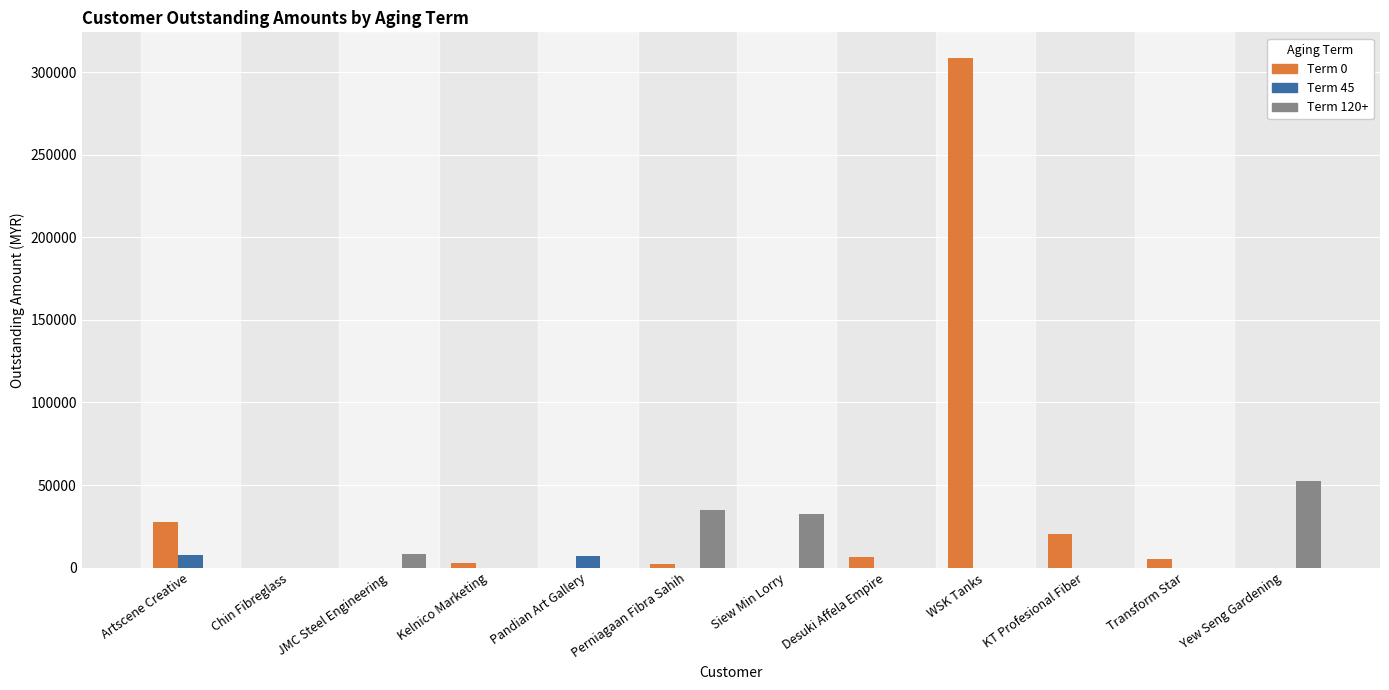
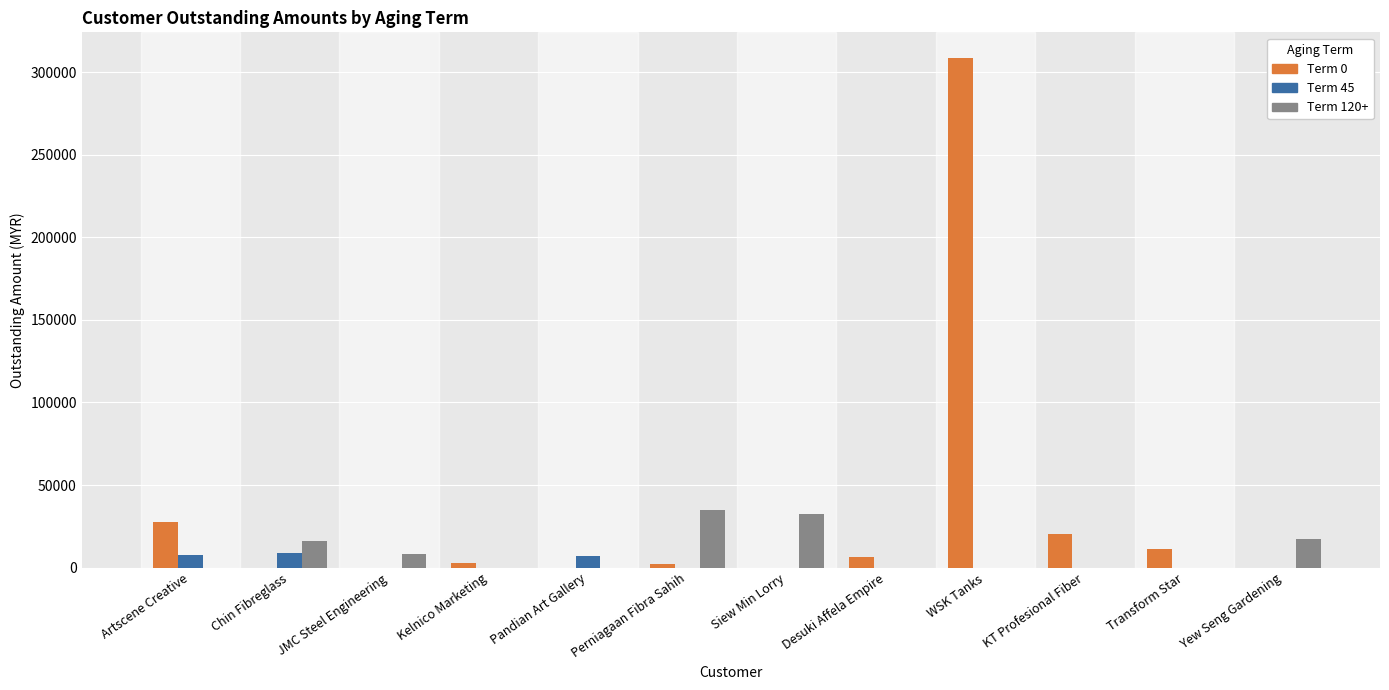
  {
    "Term 0": {
      "Artscene Creative": 28000,
      "Chin Fibreglass": 0,
      "JMC Steel Engineering": 0,
      "Kelnico Marketing": 3000,
      "Pandian Art Gallery": 0,
      "Perniagaan Fibra Sahih": 2000,
      "Siew Min Lorry": 0,
      "Desuki Affela Empire": 7000,
      "WSK Tanks": 309000,
      "KT Profesional Fiber": 21000,
-     "Transform Star": 5000,
+     "Transform Star": 11000,
      "Yew Seng Gardening": 0
    },
    "Term 45": {
      "Artscene Creative": 8000,
-     "Chin Fibreglass": 0,
+     "Chin Fibreglass": 9000,
      "JMC Steel Engineering": 0,
      "Kelnico Marketing": 0,
      "Pandian Art Gallery": 7000,
      "Perniagaan Fibra Sahih": 0,
      "Siew Min Lorry": 0,
      "Desuki Affela Empire": 0,
      "WSK Tanks": 0,
      "KT Profesional Fiber": 0,
      "Transform Star": 0,
      "Yew Seng Gardening": 0
    },
    "Term 120+": {
      "Artscene Creative": 0,
-     "Chin Fibreglass": 0,
+     "Chin Fibreglass": 16000,
      "JMC Steel Engineering": 8000,
      "Kelnico Marketing": 0,
      "Pandian Art Gallery": 0,
      "Perniagaan Fibra Sahih": 35000,
      "Siew Min Lorry": 32000,
      "Desuki Affela Empire": 0,
      "WSK Tanks": 0,
      "KT Profesional Fiber": 0,
      "Transform Star": 0,
-     "Yew Seng Gardening": 52000
+     "Yew Seng Gardening": 17000
    }
  }
